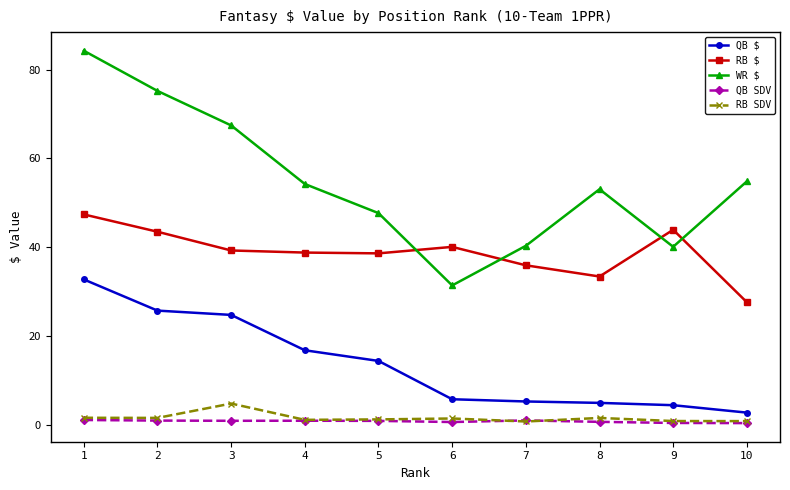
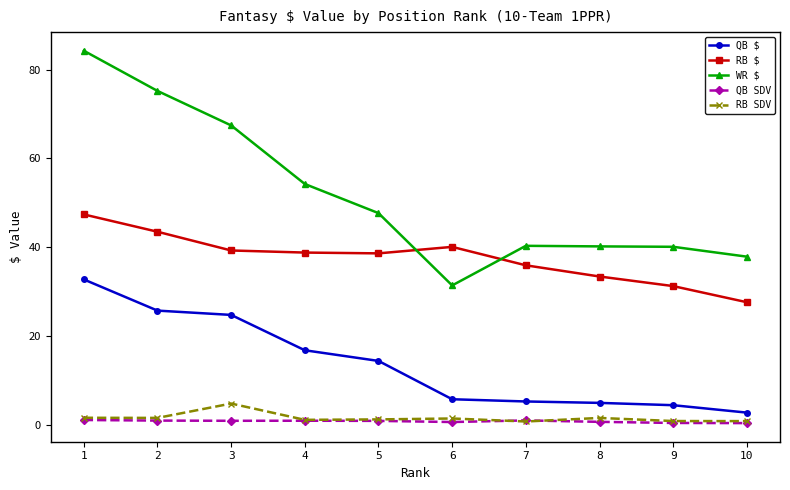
  {
    "QB $": {
      "1": 33,
      "2": 26,
      "3": 25,
      "4": 17,
      "5": 14,
      "6": 6,
      "7": 5,
      "8": 5,
      "9": 4,
      "10": 3
    },
    "RB $": {
      "1": 47,
      "2": 43,
      "3": 39,
      "4": 39,
      "5": 39,
      "6": 40,
      "7": 36,
      "8": 33,
-     "9": 44,
+     "9": 31,
      "10": 28
    },
    "WR $": {
      "1": 84,
      "2": 75,
      "3": 67,
      "4": 54,
      "5": 48,
      "6": 31,
      "7": 40,
-     "8": 53,
+     "8": 40,
      "9": 40,
-     "10": 55
+     "10": 38
    },
    "QB SDV": {
      "2": 1,
      "3": 1,
      "6": 1,
      "8": 1
    },
    "RB SDV": {
      "2": 2,
      "3": 5,
      "6": 1,
      "8": 2
    }
  }
